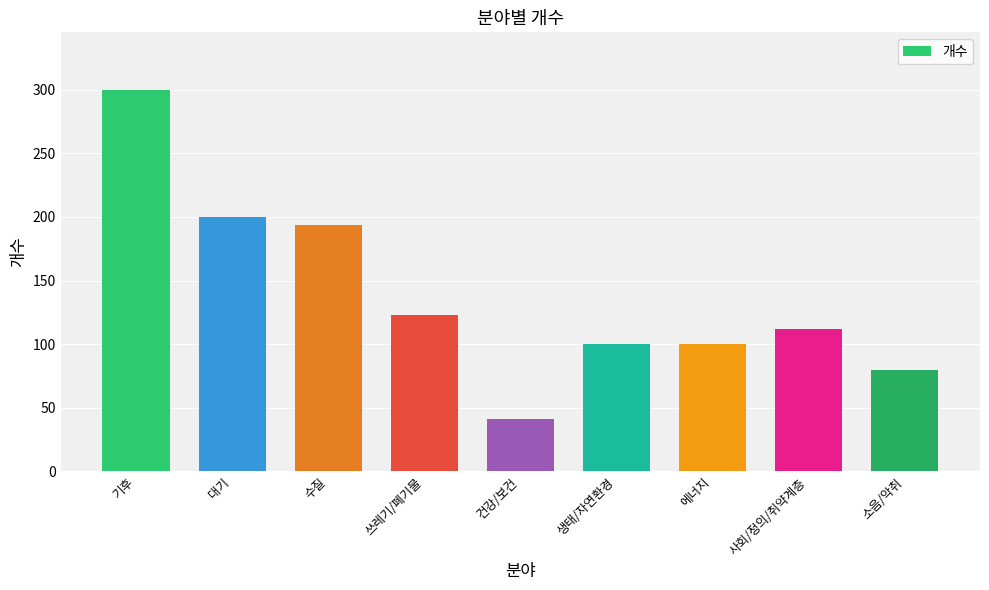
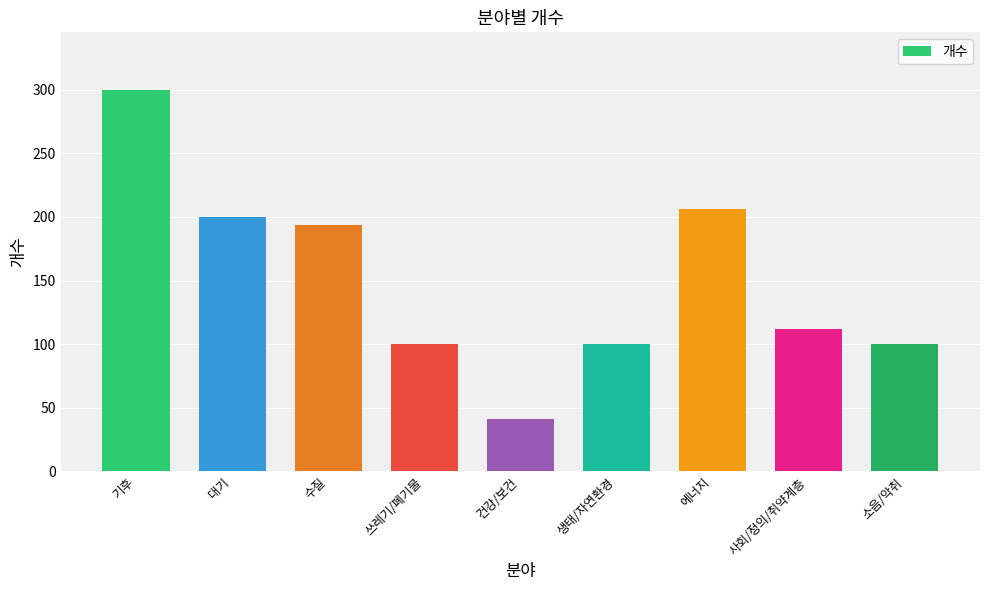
  {
    "기후": 300,
    "대기": 200,
    "수질": 194,
-   "쓰레기/폐기물": 123,
+   "쓰레기/폐기물": 100,
    "건강/보건": 41,
    "생태/자연환경": 100,
-   "에너지": 100,
+   "에너지": 206,
    "사회/정의/취약계층": 112,
-   "소음/악취": 80
+   "소음/악취": 100
  }
